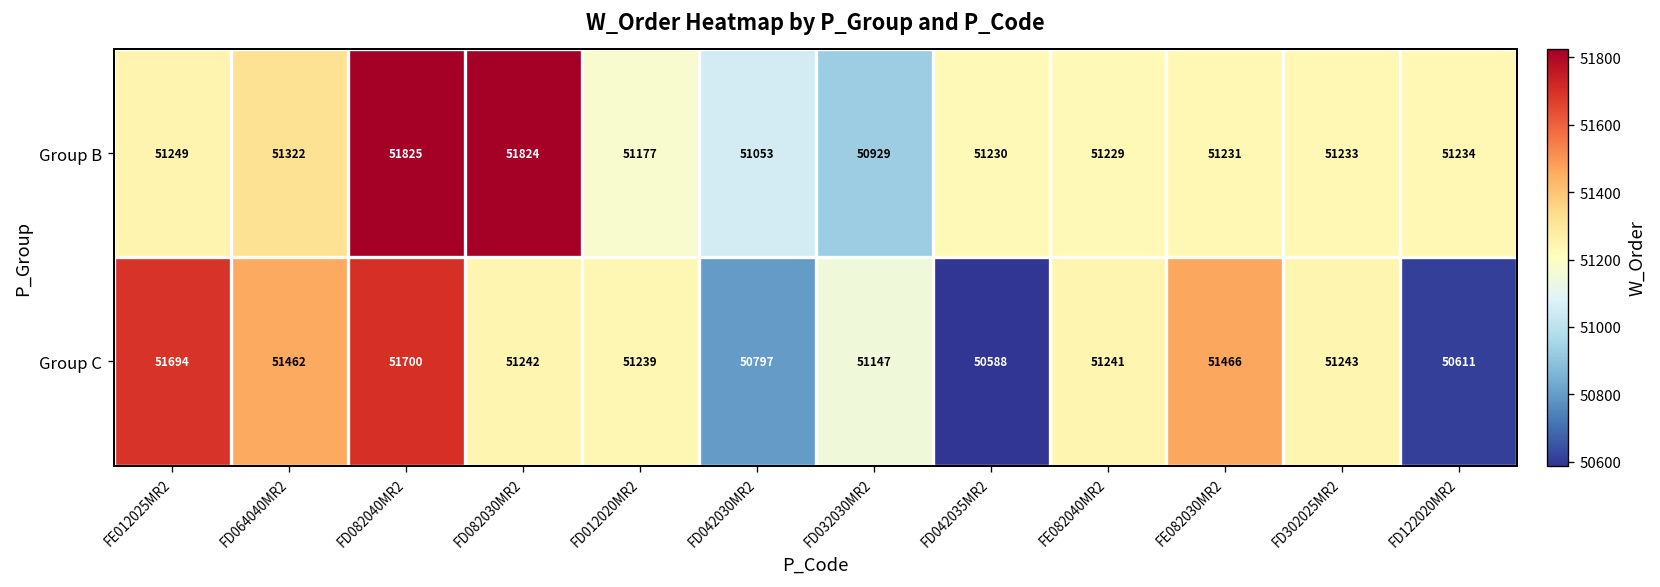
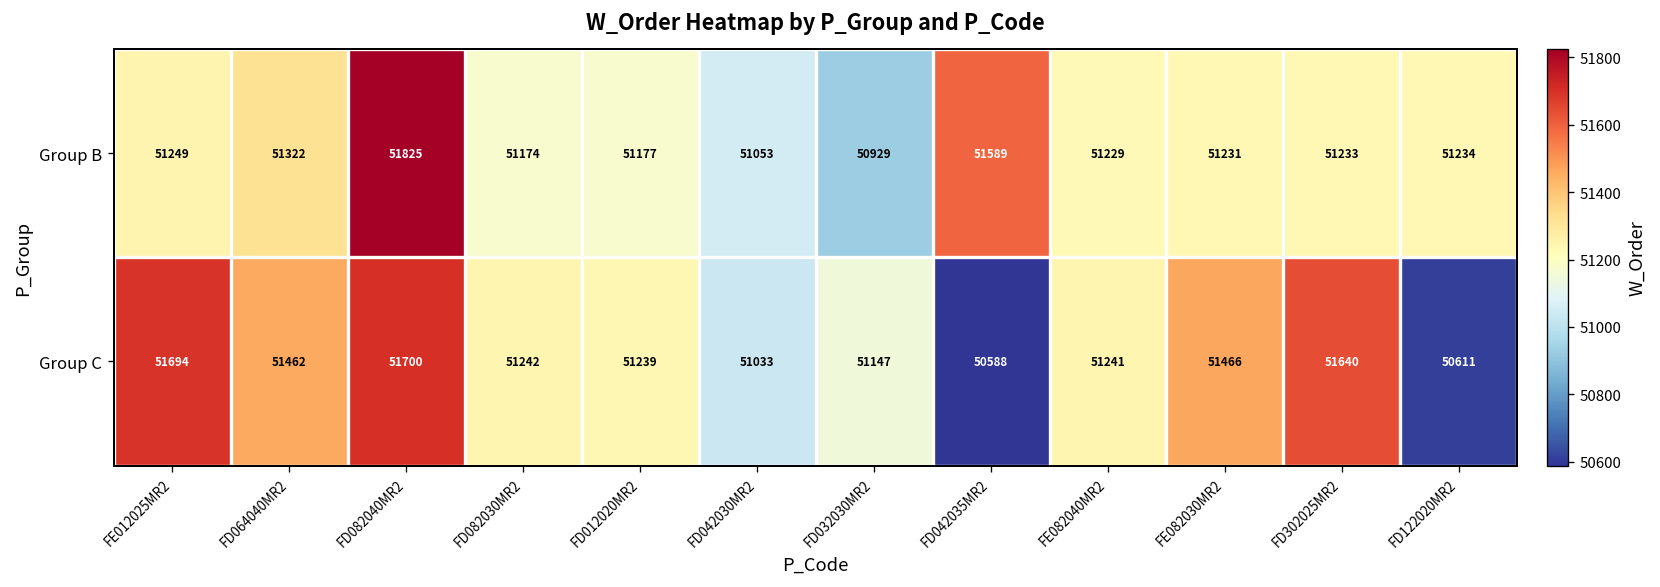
  {
    "Group B": {
      "FE012025MR2": 51249,
      "FD064040MR2": 51322,
      "FD082040MR2": 51825,
-     "FD082030MR2": 51824,
+     "FD082030MR2": 51174,
      "FD012020MR2": 51177,
      "FD042030MR2": 51053,
      "FD032030MR2": 50929,
-     "FD042035MR2": 51230,
+     "FD042035MR2": 51589,
      "FE082040MR2": 51229,
      "FE082030MR2": 51231,
      "FD302025MR2": 51233,
      "FD122020MR2": 51234
    },
    "Group C": {
      "FE012025MR2": 51694,
      "FD064040MR2": 51462,
      "FD082040MR2": 51700,
      "FD082030MR2": 51242,
      "FD012020MR2": 51239,
-     "FD042030MR2": 50797,
+     "FD042030MR2": 51033,
      "FD032030MR2": 51147,
      "FD042035MR2": 50588,
      "FE082040MR2": 51241,
      "FE082030MR2": 51466,
-     "FD302025MR2": 51243,
+     "FD302025MR2": 51640,
      "FD122020MR2": 50611
    }
  }
